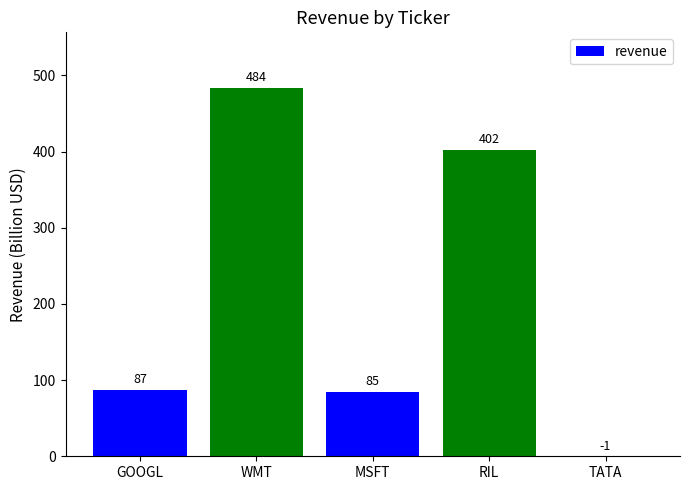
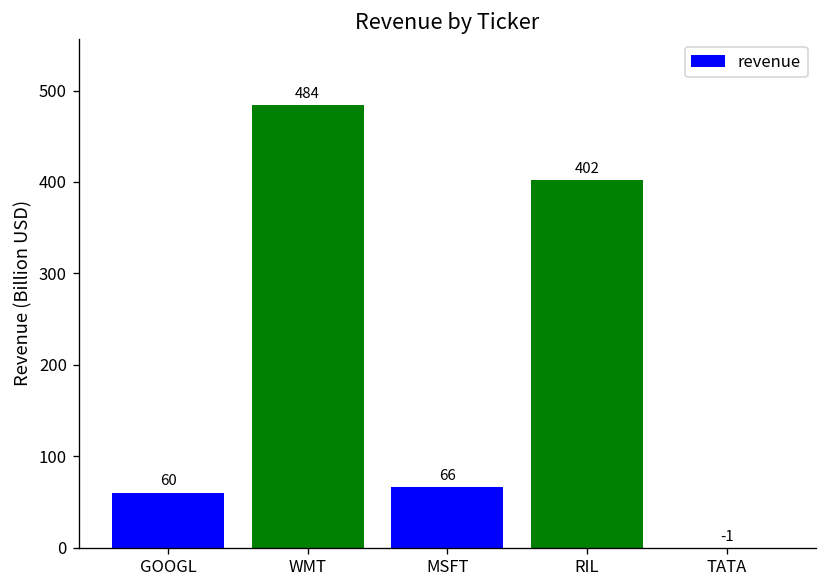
  {
-   "GOOGL": 87,
+   "GOOGL": 60,
    "WMT": 484,
-   "MSFT": 85,
+   "MSFT": 66,
    "RIL": 402,
    "TATA": -1
  }
